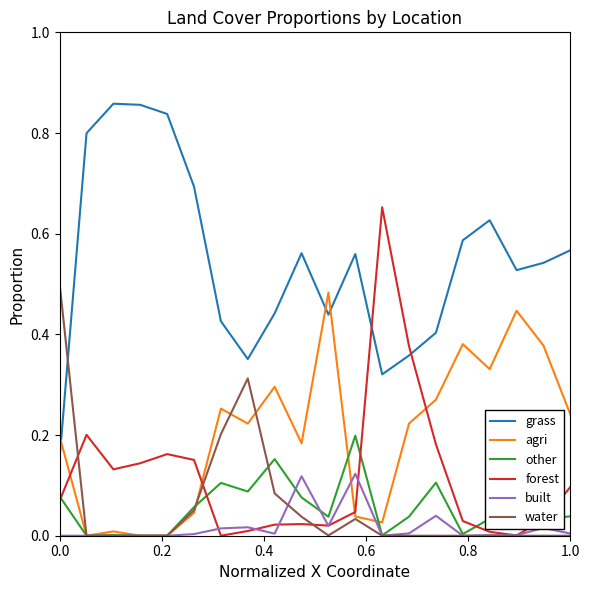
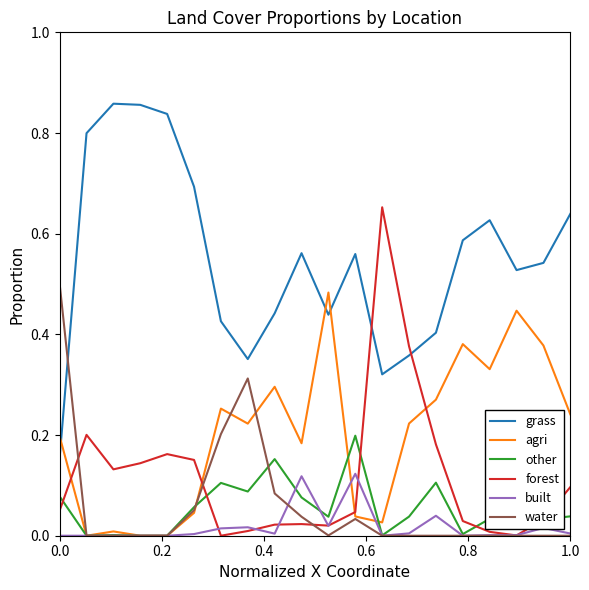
  {
    "grass": {
      "0.0": 0.15,
-     "1.0": 0.57
+     "1.0": 0.64
    },
    "agri": {
      "0.0": 0.20,
      "1.0": 0.24
    },
    "other": {
      "0.0": 0.08,
      "1.0": 0.04
    },
    "forest": {
-     "0.0": 0.07,
+     "0.0": 0.05,
      "1.0": 0.10
    },
    "built": {
      "0.0": 0.00
    },
    "water": {
      "0.0": 0.50
    }
  }
